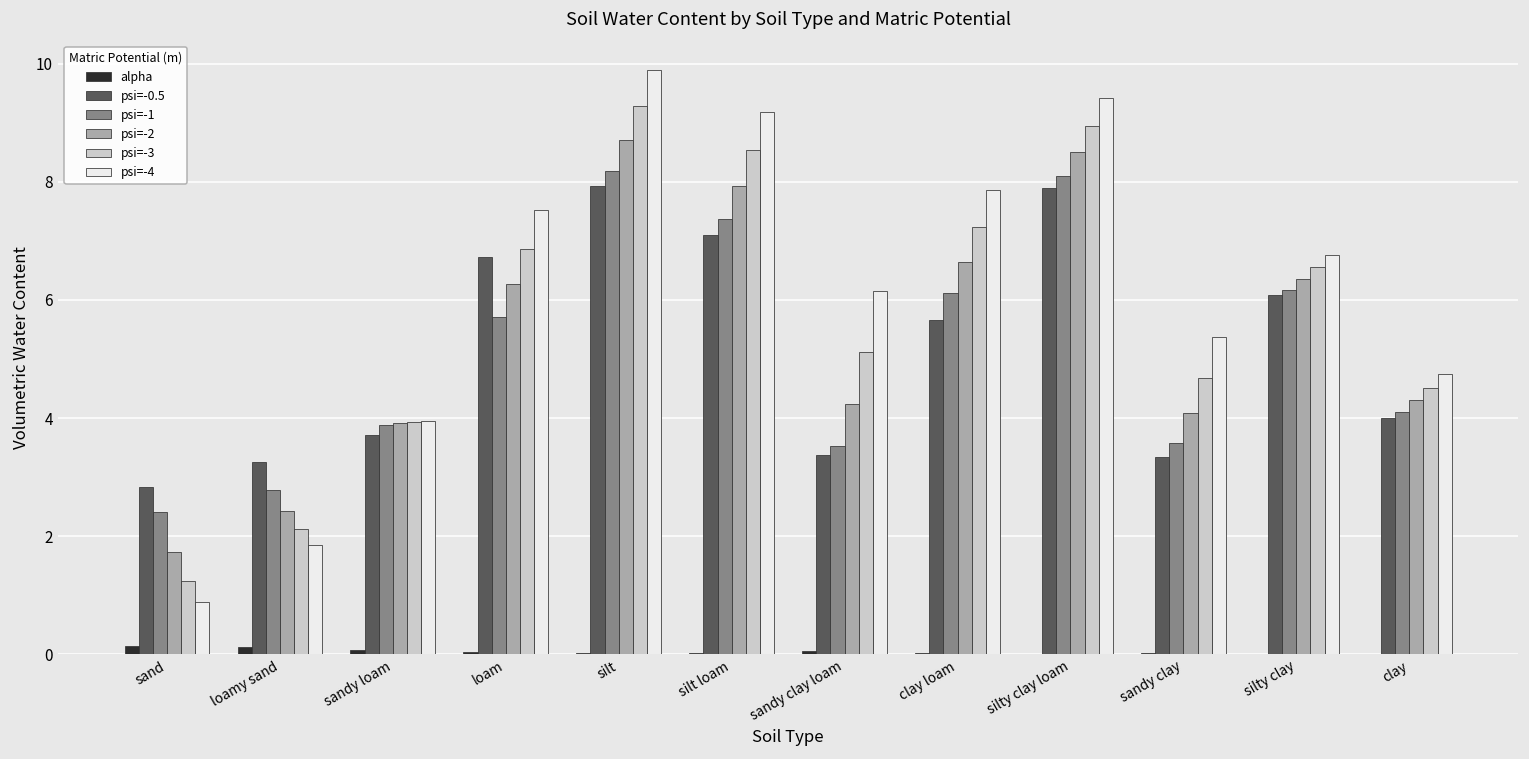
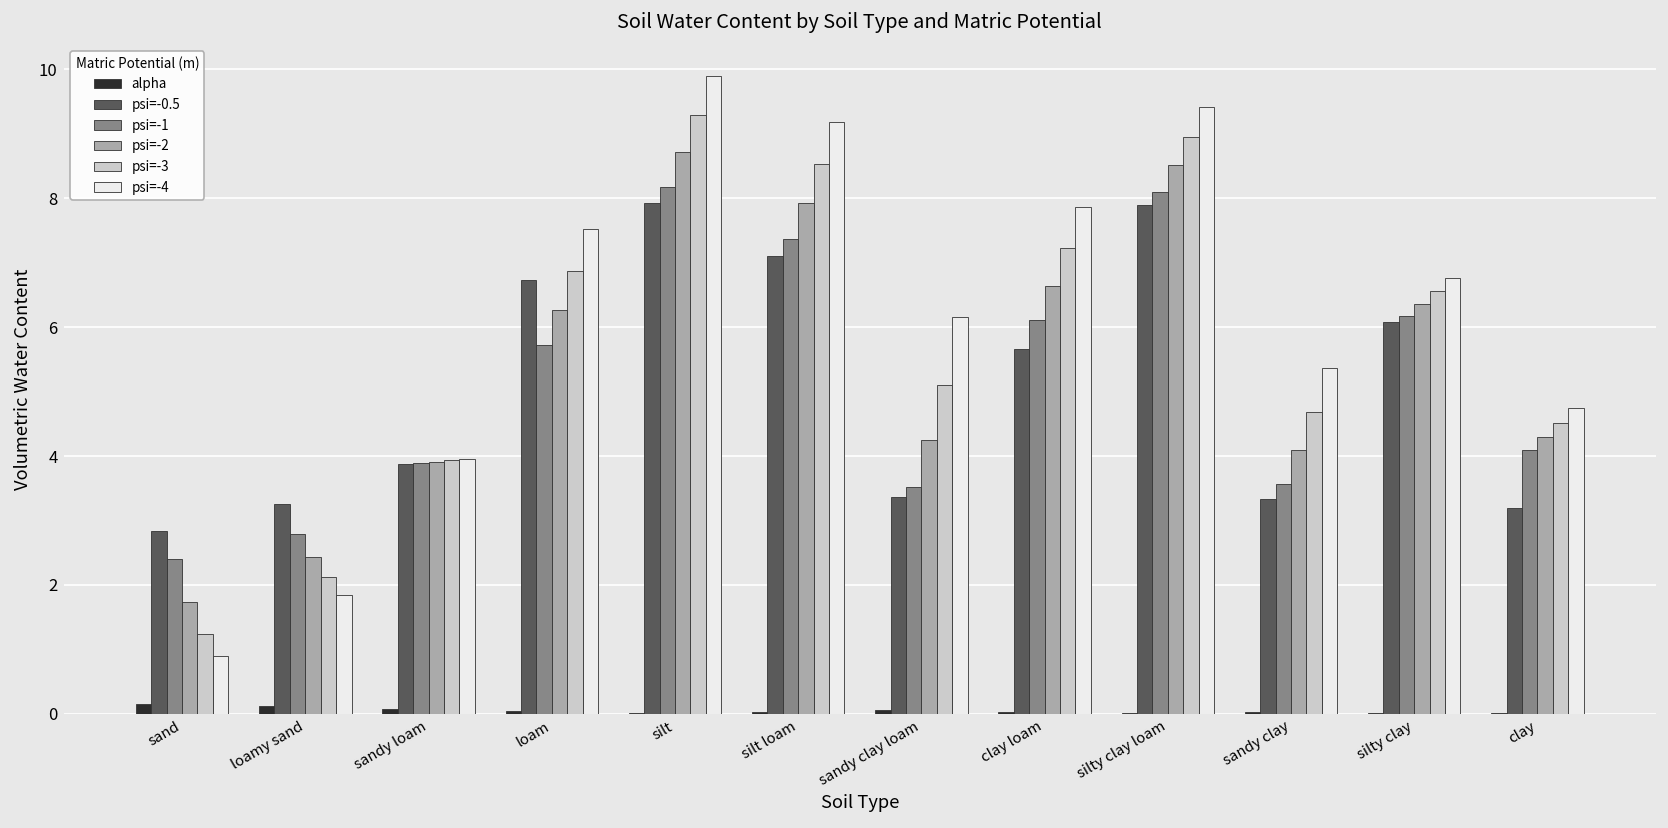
  {
    "alpha": {
      "sand": 0.1,
      "loamy sand": 0.1,
      "sandy loam": 0.1,
      "sandy clay loam": 0.1
    },
    "psi=-0.5": {
      "sand": 2.8,
      "loamy sand": 3.2,
-     "sandy loam": 3.7,
+     "sandy loam": 3.9,
      "loam": 6.7,
      "silt": 7.9,
      "silt loam": 7.1,
      "sandy clay loam": 3.4,
      "clay loam": 5.7,
      "silty clay loam": 7.9,
      "sandy clay": 3.3,
      "silty clay": 6.1,
-     "clay": 4.0
+     "clay": 3.2
    }
  }
